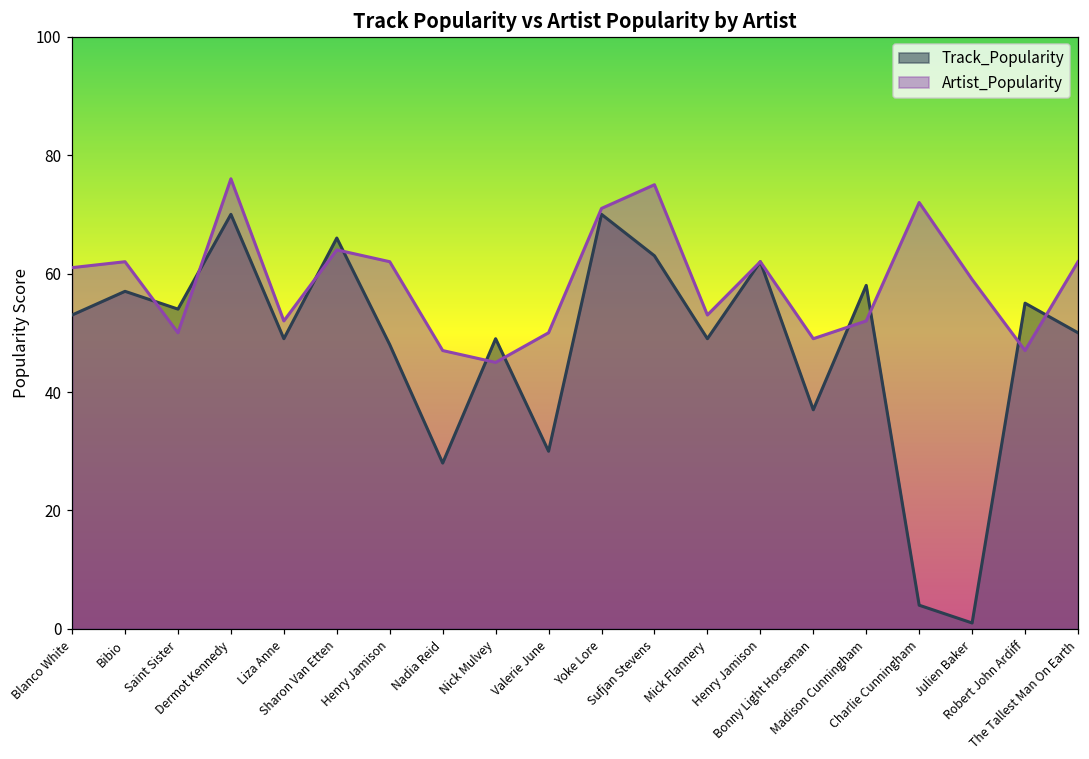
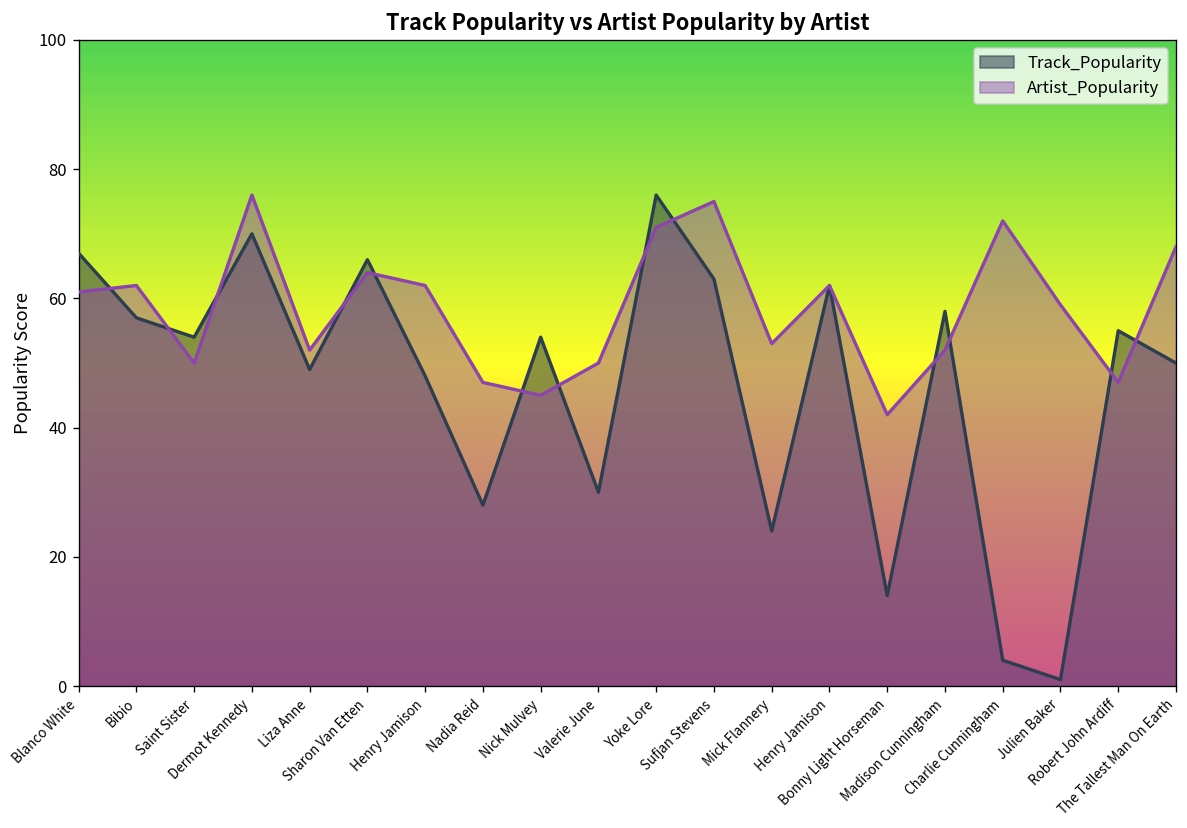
  {
    "Track_Popularity": {
-     "Blanco White": 53,
+     "Blanco White": 67,
      "Bibio": 57,
      "Saint Sister": 54,
      "Dermot Kennedy": 70,
      "Liza Anne": 49,
      "Sharon Van Etten": 66,
      "Nadia Reid": 28,
-     "Nick Mulvey": 49,
+     "Nick Mulvey": 54,
      "Valerie June": 30,
-     "Yoke Lore": 70,
+     "Yoke Lore": 76,
      "Sufjan Stevens": 63,
-     "Mick Flannery": 49,
-     "Bonny Light Horseman": 37,
+     "Mick Flannery": 24,
+     "Bonny Light Horseman": 14,
      "Madison Cunningham": 58,
      "Charlie Cunningham": 4,
      "Julien Baker": 1,
      "Robert John Ardiff": 55,
      "The Tallest Man On Earth": 50
    },
    "Artist_Popularity": {
      "Blanco White": 61,
      "Bibio": 62,
      "Saint Sister": 50,
      "Dermot Kennedy": 76,
      "Liza Anne": 52,
      "Sharon Van Etten": 64,
      "Nadia Reid": 47,
      "Nick Mulvey": 45,
      "Valerie June": 50,
      "Yoke Lore": 71,
      "Sufjan Stevens": 75,
      "Mick Flannery": 53,
-     "Bonny Light Horseman": 49,
+     "Bonny Light Horseman": 42,
      "Madison Cunningham": 52,
      "Charlie Cunningham": 72,
      "Julien Baker": 59,
      "Robert John Ardiff": 47,
-     "The Tallest Man On Earth": 62
+     "The Tallest Man On Earth": 68
    }
  }
